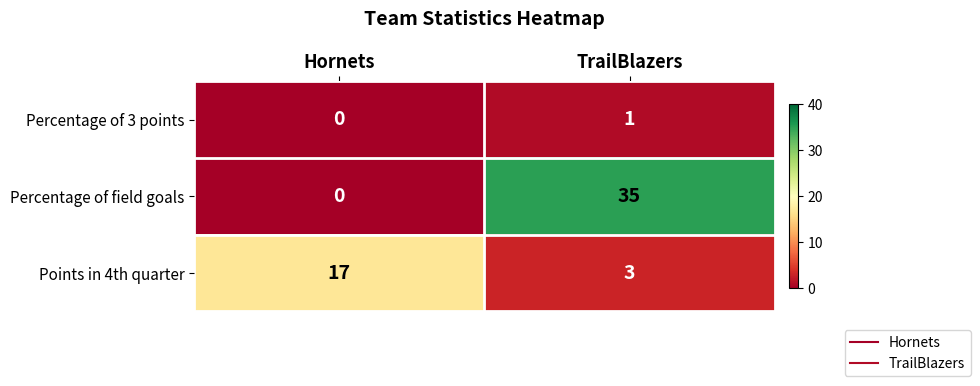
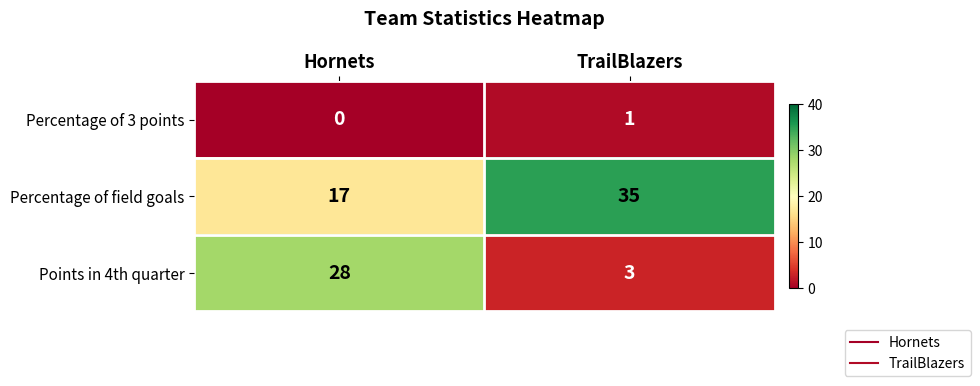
  {
    "Percentage of 3 points": {
      "Hornets": 0,
      "TrailBlazers": 1
    },
    "Percentage of field goals": {
-     "Hornets": 0,
+     "Hornets": 17,
      "TrailBlazers": 35
    },
    "Points in 4th quarter": {
-     "Hornets": 17,
+     "Hornets": 28,
      "TrailBlazers": 3
    }
  }
